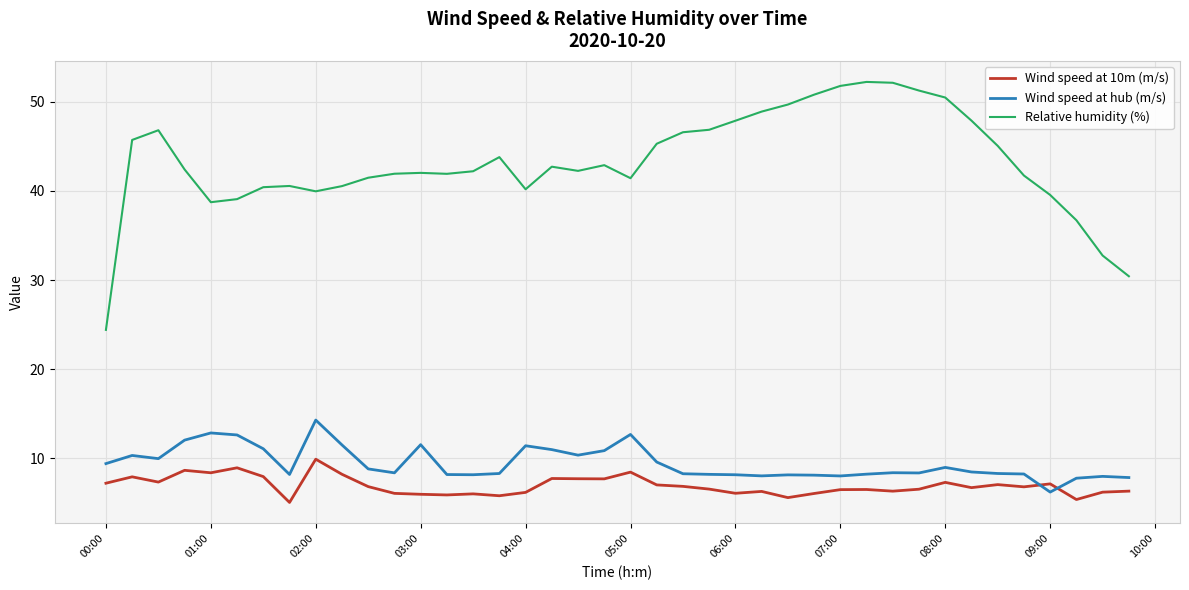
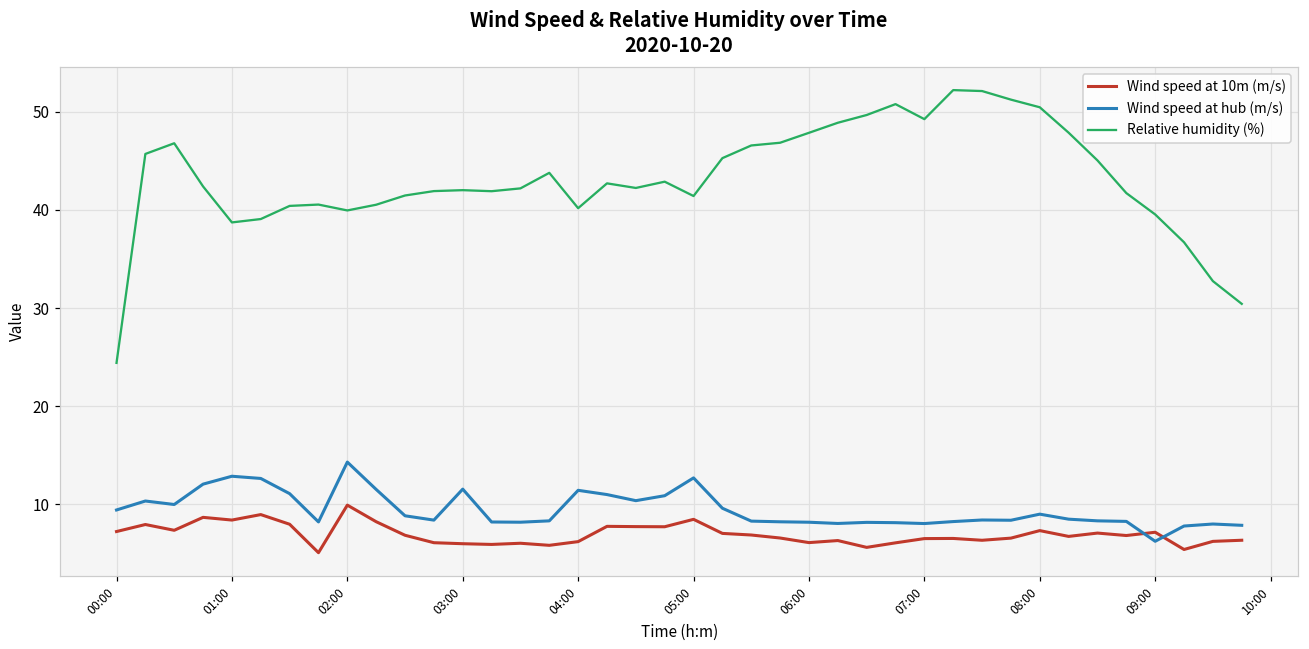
  {
    "Wind speed at 10m (m/s)": {
      "00:00": 7,
      "01:00": 8,
      "02:00": 10,
      "03:00": 6,
      "04:00": 6,
      "05:00": 8,
      "06:00": 6,
      "07:00": 7,
      "08:00": 7,
      "09:00": 7
    },
    "Wind speed at hub (m/s)": {
      "00:00": 9,
      "01:00": 13,
      "02:00": 14,
      "03:00": 12,
      "04:00": 11,
      "05:00": 13,
      "06:00": 8,
      "07:00": 8,
      "08:00": 9,
      "09:00": 6
    },
    "Relative humidity (%)": {
      "00:00": 24,
      "01:00": 39,
      "02:00": 40,
      "03:00": 42,
      "04:00": 40,
      "05:00": 41,
      "06:00": 48,
-     "07:00": 52,
+     "07:00": 49,
      "08:00": 50,
      "09:00": 40
    }
  }
